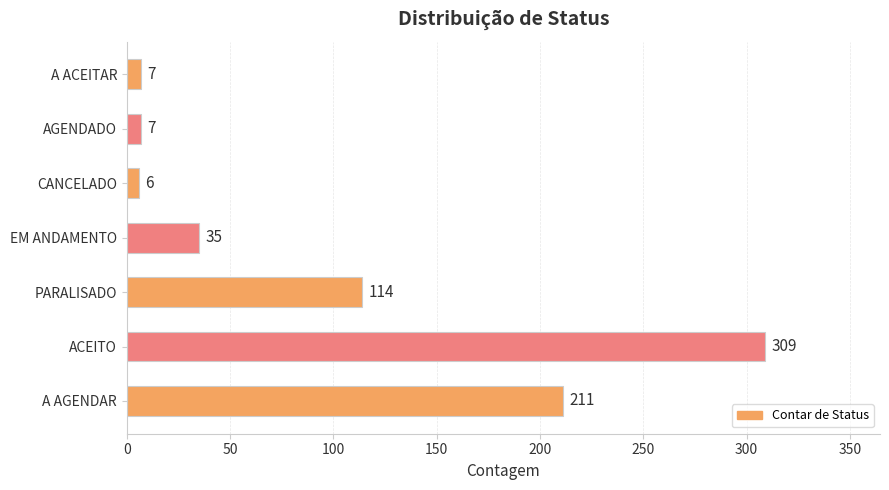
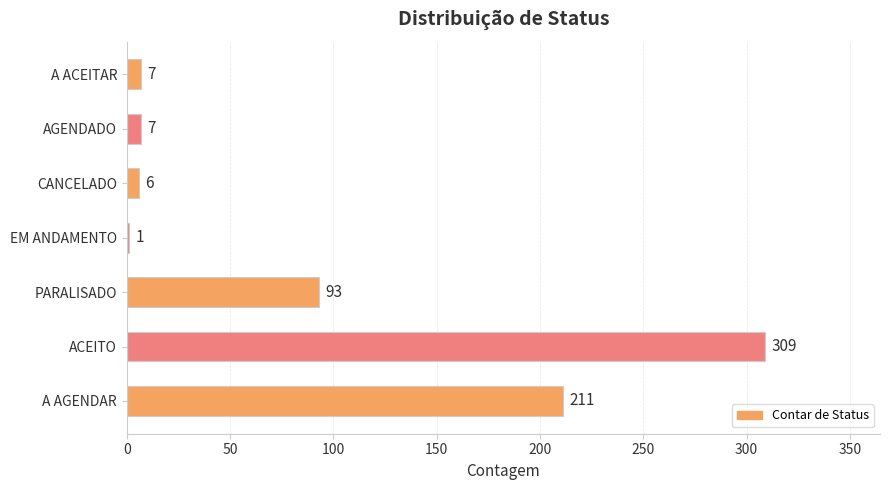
  {
    "A ACEITAR": 7,
    "AGENDADO": 7,
    "CANCELADO": 6,
-   "EM ANDAMENTO": 35,
-   "PARALISADO": 114,
+   "EM ANDAMENTO": 1,
+   "PARALISADO": 93,
    "ACEITO": 309,
    "A AGENDAR": 211
  }
